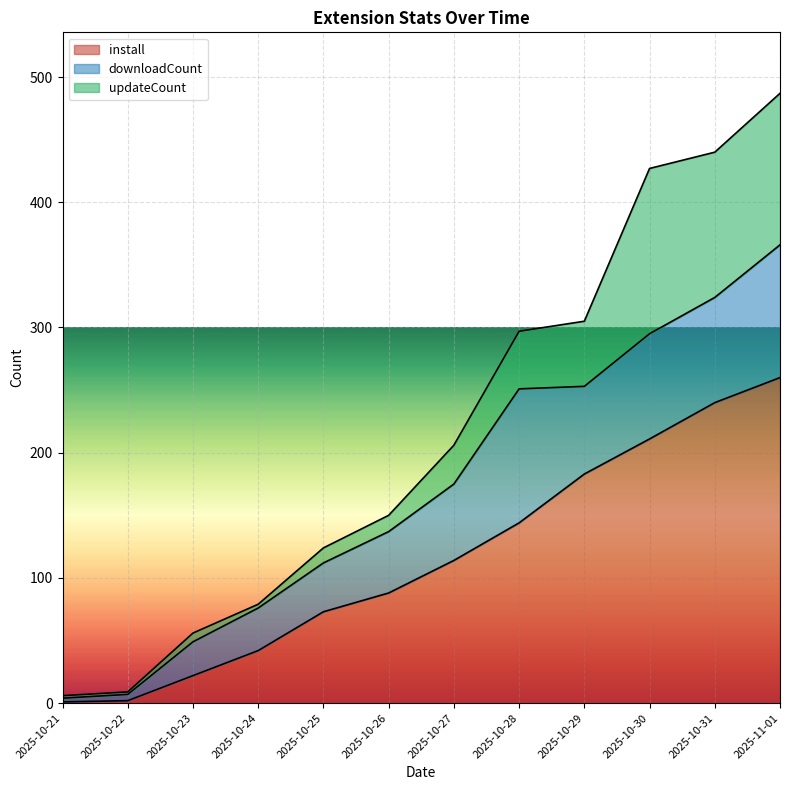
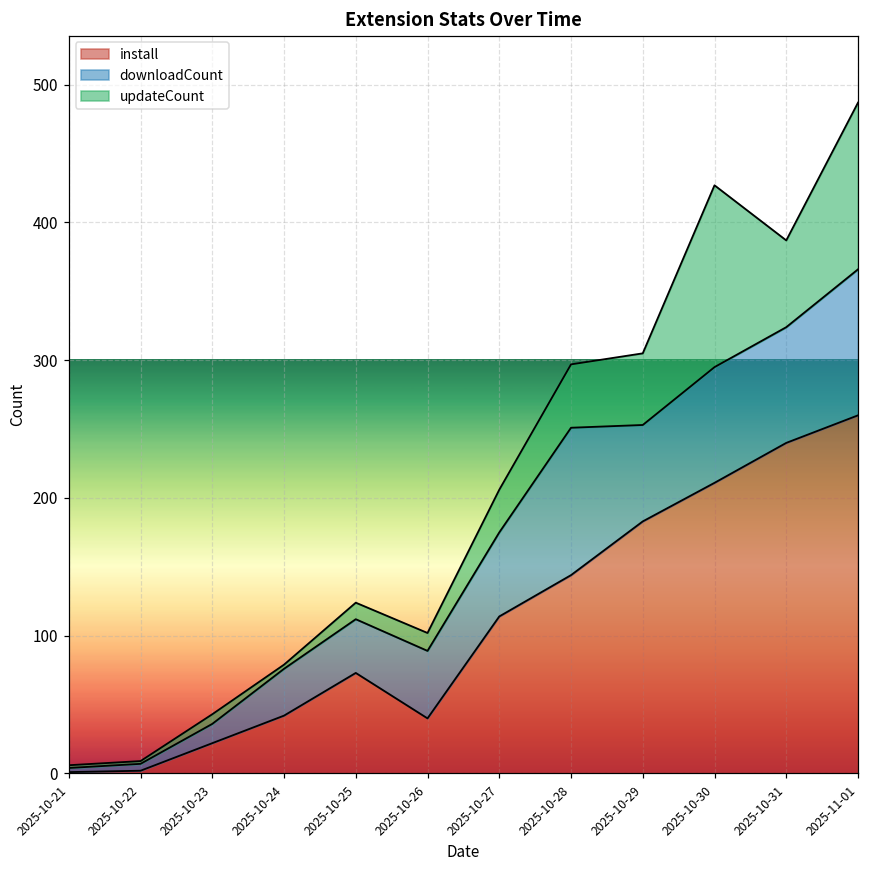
  {
    "install": {
      "2025-10-21": 1,
      "2025-10-22": 2,
      "2025-10-23": 22,
      "2025-10-24": 42,
      "2025-10-25": 73,
-     "2025-10-26": 88,
+     "2025-10-26": 40,
      "2025-10-27": 114,
      "2025-10-28": 144,
      "2025-10-29": 183,
      "2025-10-30": 211,
      "2025-10-31": 240,
      "2025-11-01": 260
    },
    "downloadCount": {
-     "2025-10-23": 27,
+     "2025-10-23": 14,
      "2025-10-24": 34,
      "2025-10-25": 39,
      "2025-10-26": 49,
      "2025-10-27": 61,
      "2025-10-28": 107,
      "2025-10-29": 70,
      "2025-10-30": 84,
      "2025-10-31": 84,
      "2025-11-01": 106
    },
    "updateCount": {
      "2025-10-23": 7,
      "2025-10-24": 3,
      "2025-10-25": 12,
      "2025-10-26": 13,
      "2025-10-27": 31,
      "2025-10-28": 46,
      "2025-10-29": 52,
      "2025-10-30": 132,
-     "2025-10-31": 116,
+     "2025-10-31": 63,
      "2025-11-01": 121
    }
  }
